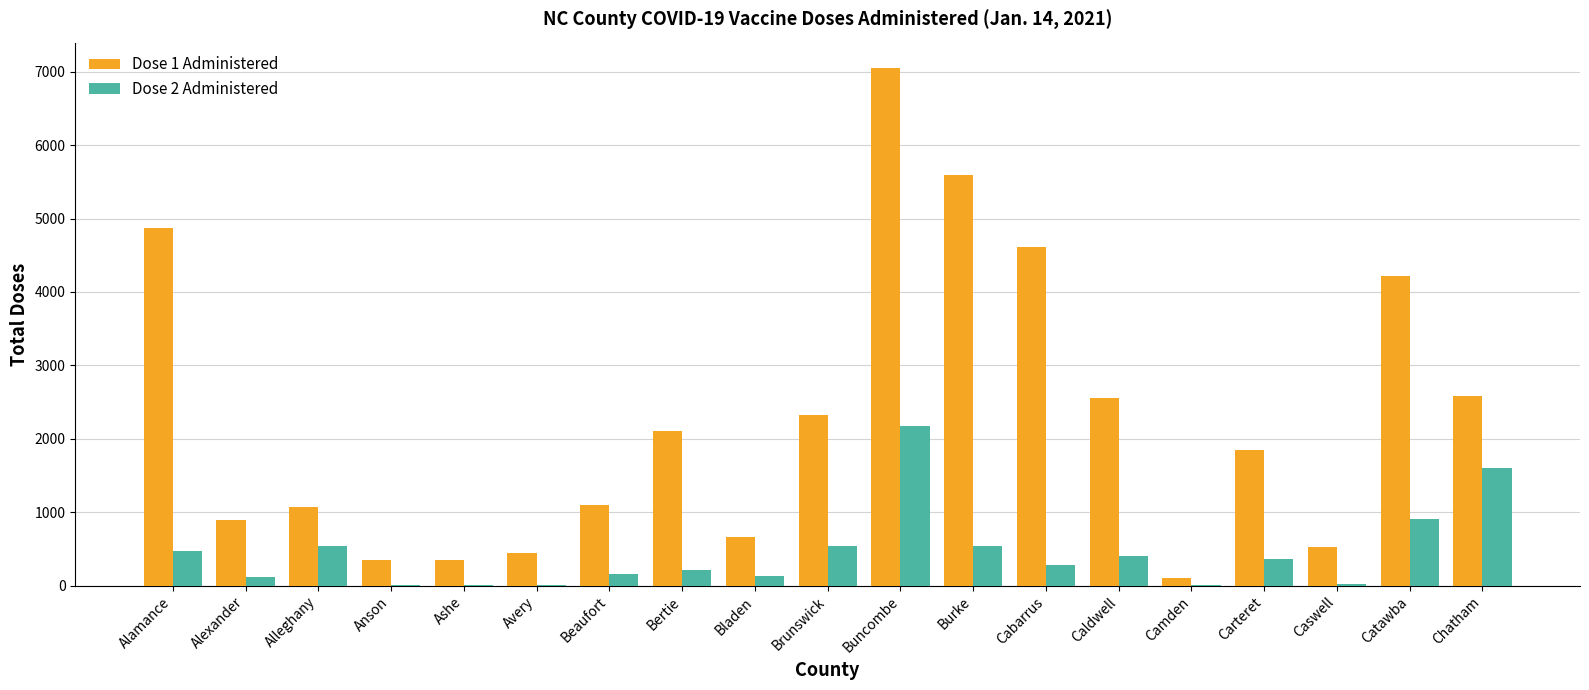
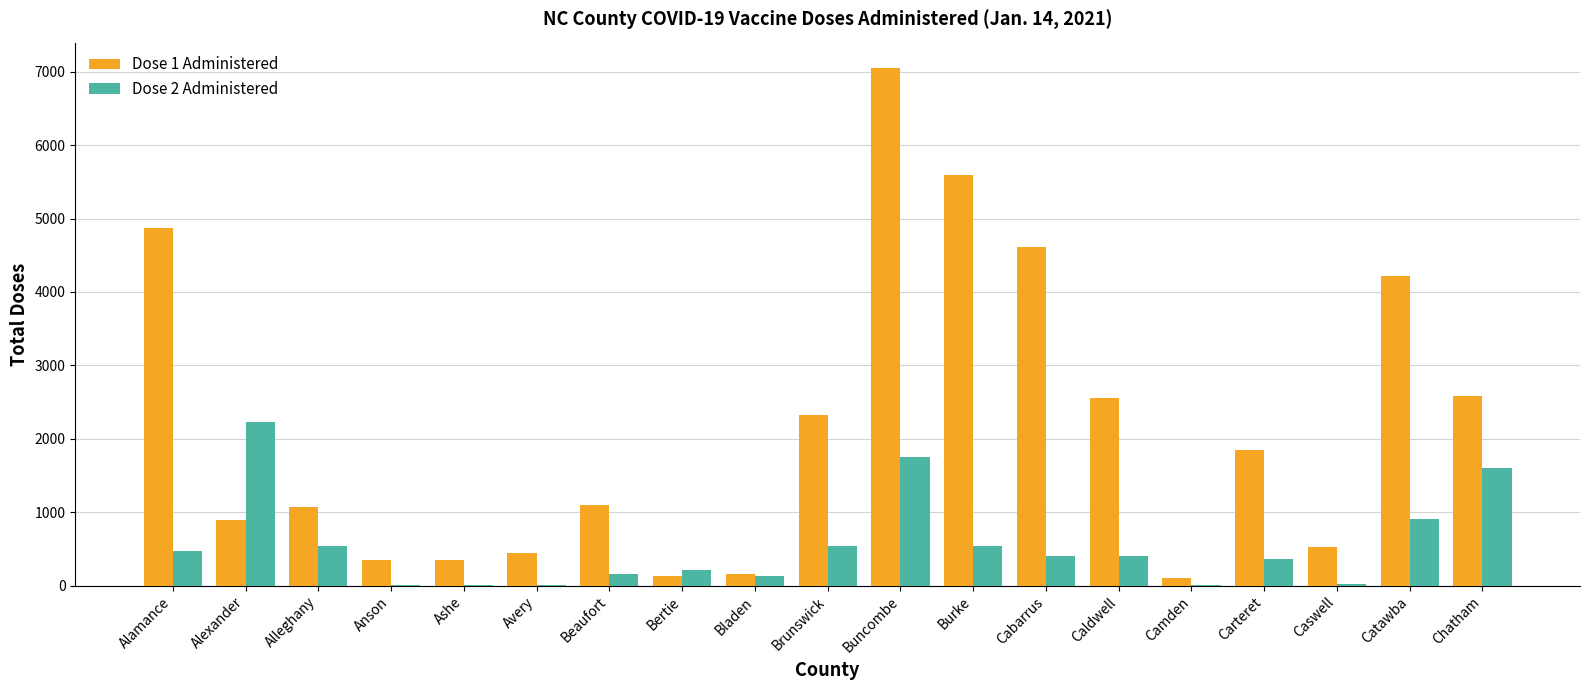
  {
    "Dose 1 Administered": {
      "Alamance": 4900,
      "Alexander": 900,
      "Alleghany": 1100,
      "Anson": 300,
      "Ashe": 300,
      "Avery": 400,
      "Beaufort": 1100,
-     "Bertie": 2100,
-     "Bladen": 700,
+     "Bertie": 100,
+     "Bladen": 200,
      "Brunswick": 2300,
      "Buncombe": 7000,
      "Burke": 5600,
      "Cabarrus": 4600,
      "Caldwell": 2600,
      "Camden": 100,
      "Carteret": 1900,
      "Caswell": 500,
      "Catawba": 4200,
      "Chatham": 2600
    },
    "Dose 2 Administered": {
      "Alamance": 500,
-     "Alexander": 100,
+     "Alexander": 2200,
      "Alleghany": 500,
      "Beaufort": 200,
      "Bertie": 200,
      "Bladen": 100,
      "Brunswick": 500,
-     "Buncombe": 2200,
+     "Buncombe": 1700,
      "Burke": 500,
-     "Cabarrus": 300,
+     "Cabarrus": 400,
      "Caldwell": 400,
      "Carteret": 400,
      "Catawba": 900,
      "Chatham": 1600
    }
  }
